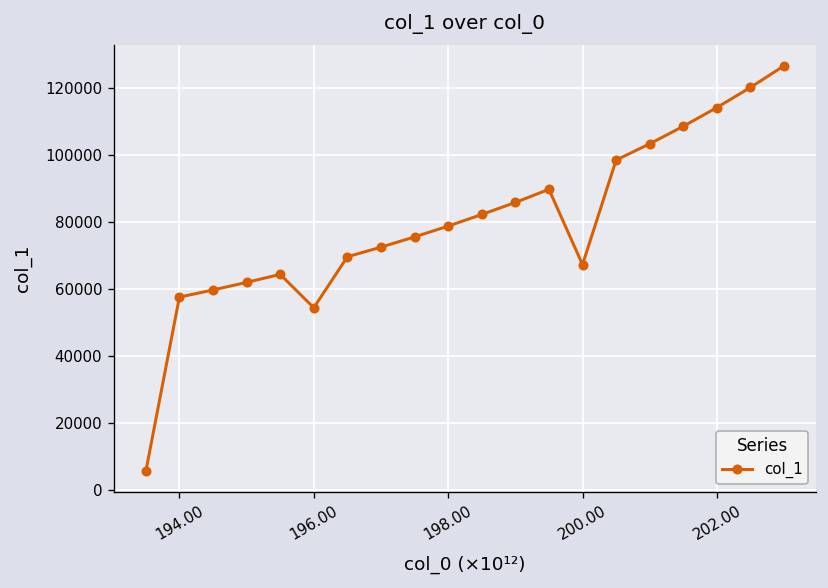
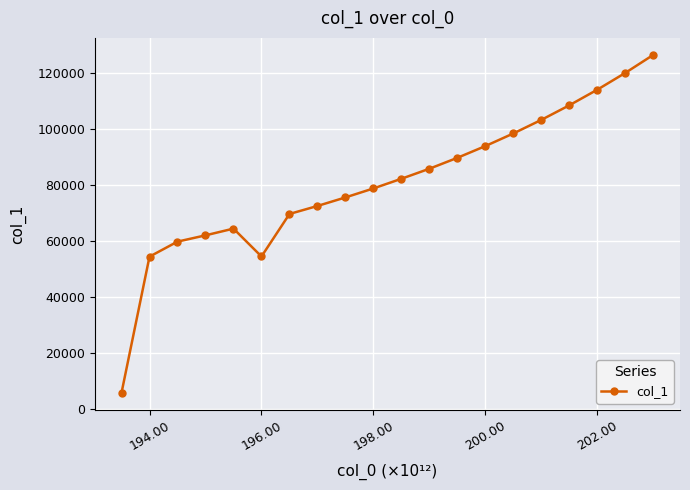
  {
-   "194.00": 58000,
+   "194.00": 54000,
    "196.00": 54000,
    "198.00": 79000,
-   "200.00": 67000,
+   "200.00": 94000,
    "202.00": 114000
  }
